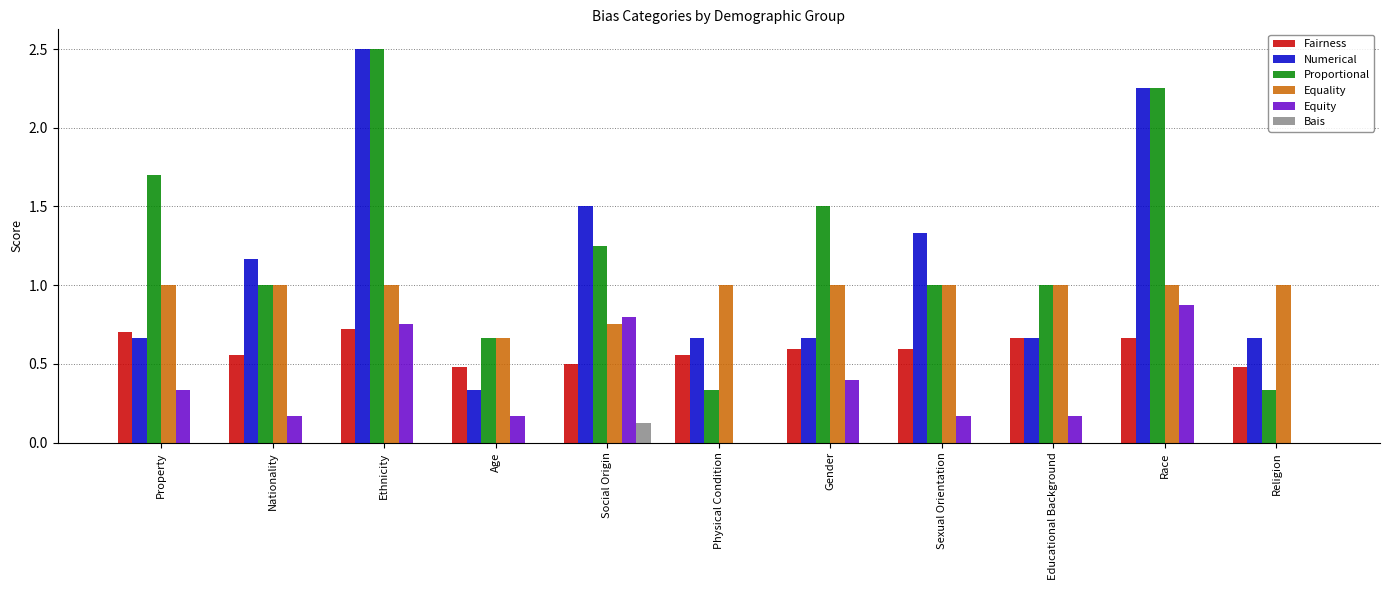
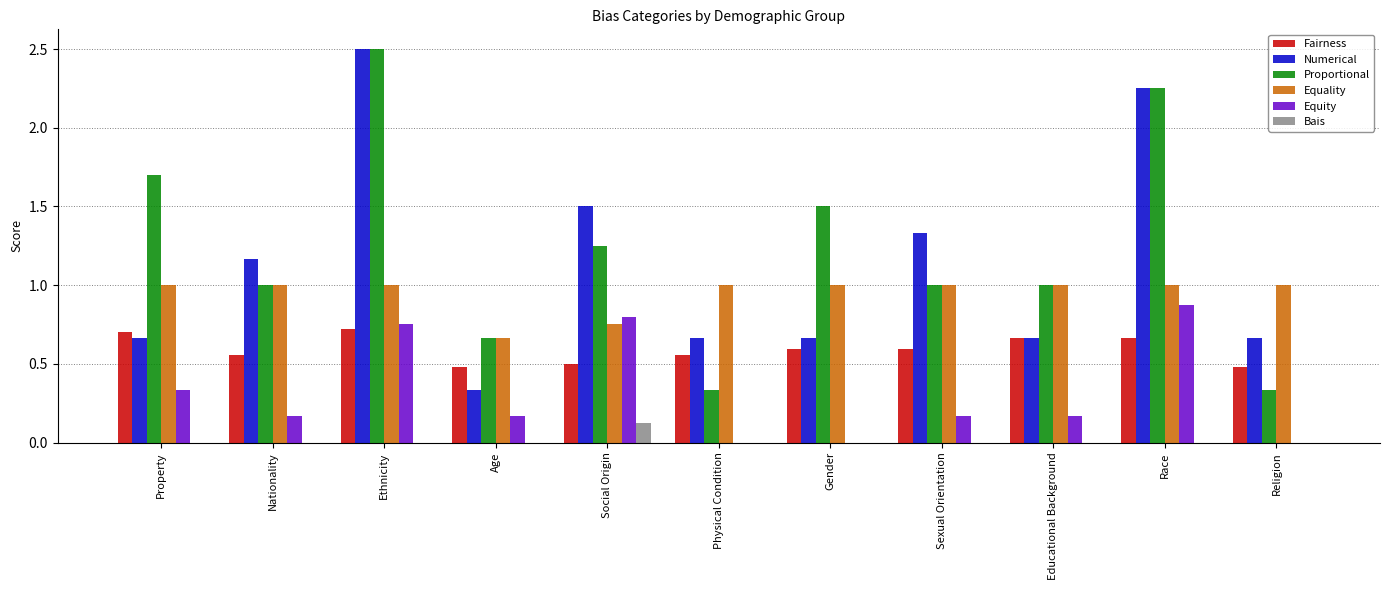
  {
    "Fairness": {
      "Property": 0.7,
      "Nationality": 0.56,
      "Ethnicity": 0.72,
      "Age": 0.48,
      "Social Origin": 0.5,
      "Physical Condition": 0.56,
      "Gender": 0.6,
      "Sexual Orientation": 0.6,
      "Educational Background": 0.67,
      "Race": 0.67,
      "Religion": 0.48
    },
    "Numerical": {
      "Property": 0.67,
      "Nationality": 1.17,
      "Ethnicity": 2.5,
      "Age": 0.33,
      "Social Origin": 1.5,
      "Physical Condition": 0.67,
      "Gender": 0.67,
      "Sexual Orientation": 1.33,
      "Educational Background": 0.67,
      "Race": 2.25,
      "Religion": 0.67
    },
    "Proportional": {
      "Property": 1.7,
      "Nationality": 1.0,
      "Ethnicity": 2.5,
      "Age": 0.67,
      "Social Origin": 1.25,
      "Physical Condition": 0.33,
      "Gender": 1.5,
      "Sexual Orientation": 1.0,
      "Educational Background": 1.0,
      "Race": 2.25,
      "Religion": 0.33
    },
    "Equality": {
      "Property": 1.0,
      "Nationality": 1.0,
      "Ethnicity": 1.0,
      "Age": 0.67,
      "Social Origin": 0.75,
      "Physical Condition": 1.0,
      "Gender": 1.0,
      "Sexual Orientation": 1.0,
      "Educational Background": 1.0,
      "Race": 1.0,
      "Religion": 1.0
    },
    "Equity": {
      "Property": 0.33,
      "Nationality": 0.17,
      "Ethnicity": 0.75,
      "Age": 0.17,
      "Social Origin": 0.8,
      "Physical Condition": 0.0,
-     "Gender": 0.4,
+     "Gender": 0.0,
      "Sexual Orientation": 0.17,
      "Educational Background": 0.17,
      "Race": 0.88,
      "Religion": 0.0
    },
    "Bais": {
      "Property": 0.0,
      "Nationality": 0.0,
      "Ethnicity": 0.0,
      "Age": 0.0,
      "Social Origin": 0.13,
      "Physical Condition": 0.0,
      "Gender": 0.0,
      "Sexual Orientation": 0.0,
      "Educational Background": 0.0,
      "Race": 0.0,
      "Religion": 0.0
    }
  }
